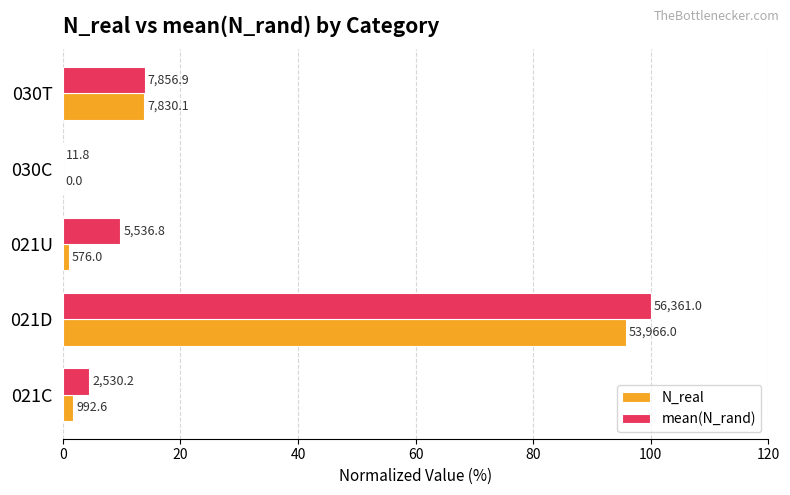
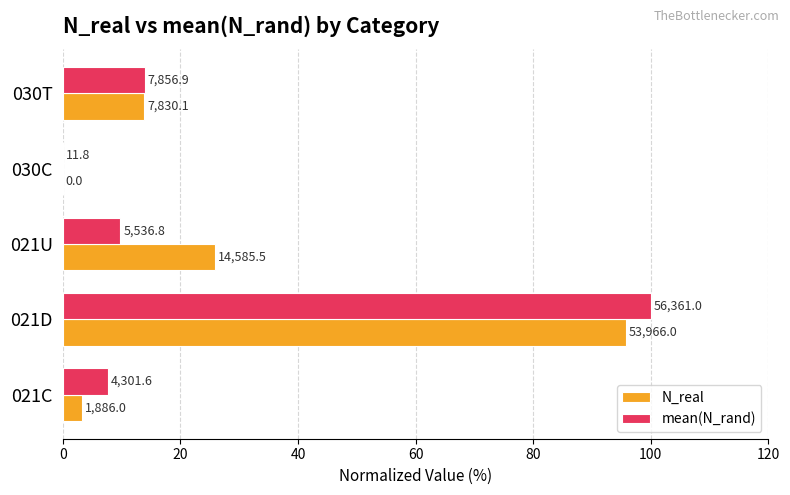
  {
    "N_real": {
      "030C": "0.0",
-     "021U": "576.0",
-     "021C": "992.6"
+     "021U": "14,585.5",
+     "021C": "1,886.0"
    },
    "mean(N_rand)": {
-     "021C": "2,530.2"
+     "021C": "4,301.6"
    }
  }
